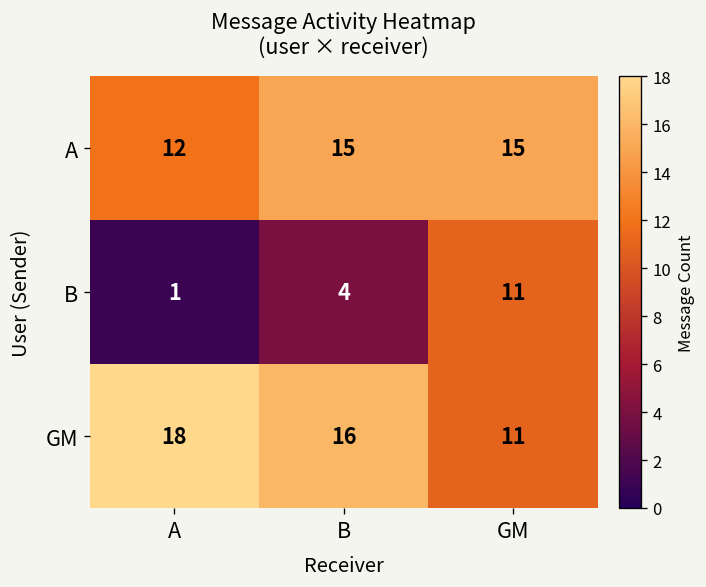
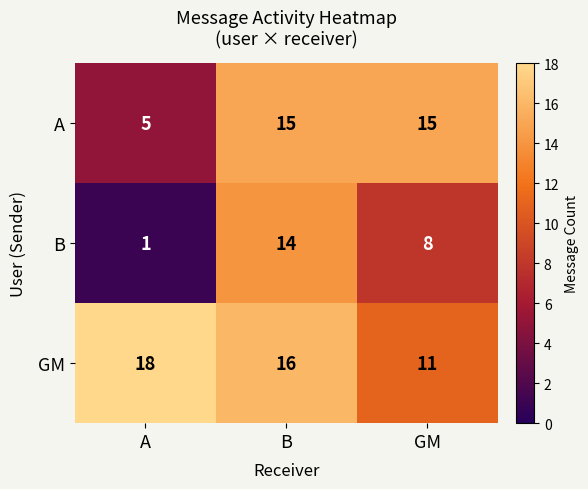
  {
    "A": {
-     "A": 12,
+     "A": 5,
      "B": 15,
      "GM": 15
    },
    "B": {
      "A": 1,
-     "B": 4,
-     "GM": 11
+     "B": 14,
+     "GM": 8
    },
    "GM": {
      "A": 18,
      "B": 16,
      "GM": 11
    }
  }
